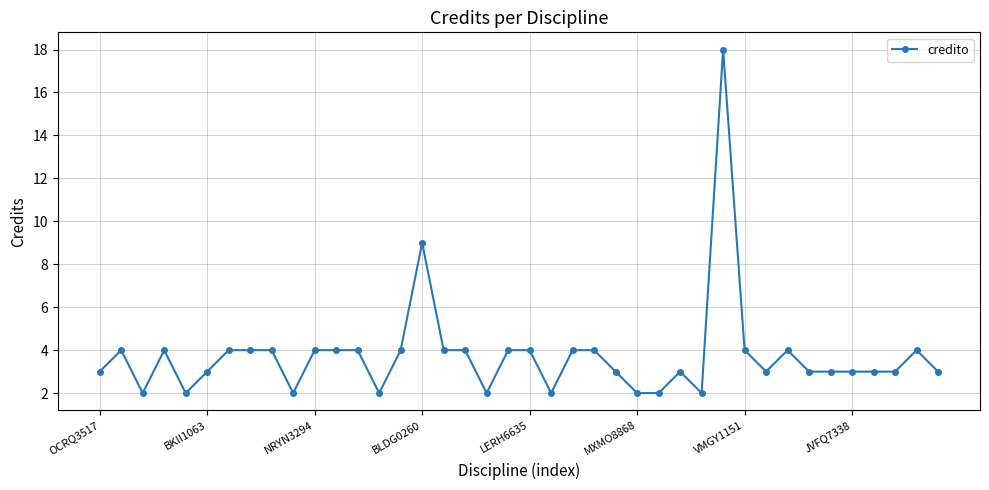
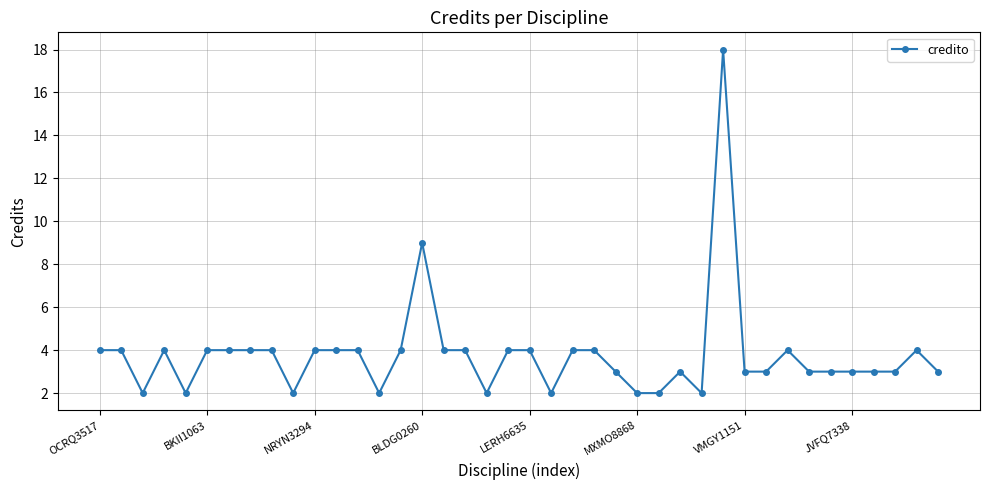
  {
-   "OCRQ3517": 3,
-   "BKII1063": 3,
+   "OCRQ3517": 4,
+   "BKII1063": 4,
    "NRYN3294": 4,
    "BLDG0260": 9,
    "LERH6635": 4,
    "MXMO8868": 2,
-   "VMGY1151": 4,
+   "VMGY1151": 3,
    "JVFQ7338": 3
  }
